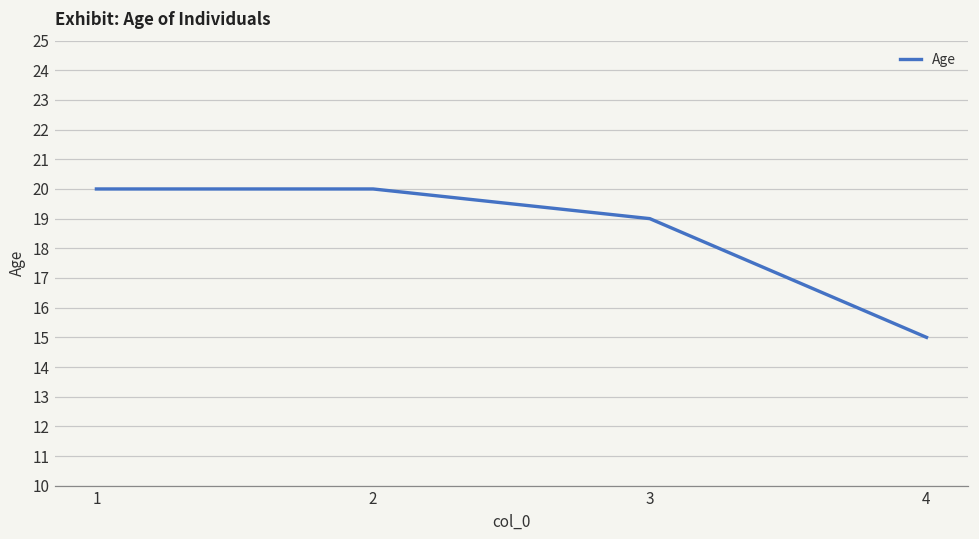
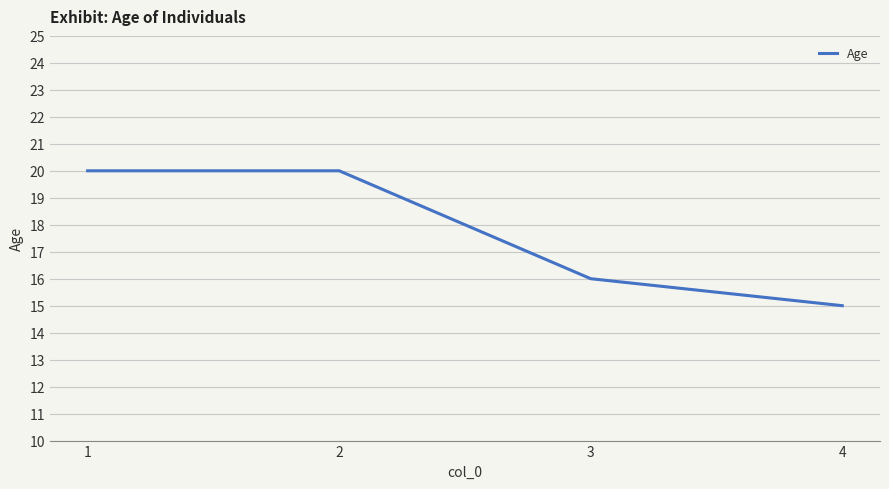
  {
    "1": 20,
    "2": 20,
-   "3": 19,
+   "3": 16,
    "4": 15
  }
